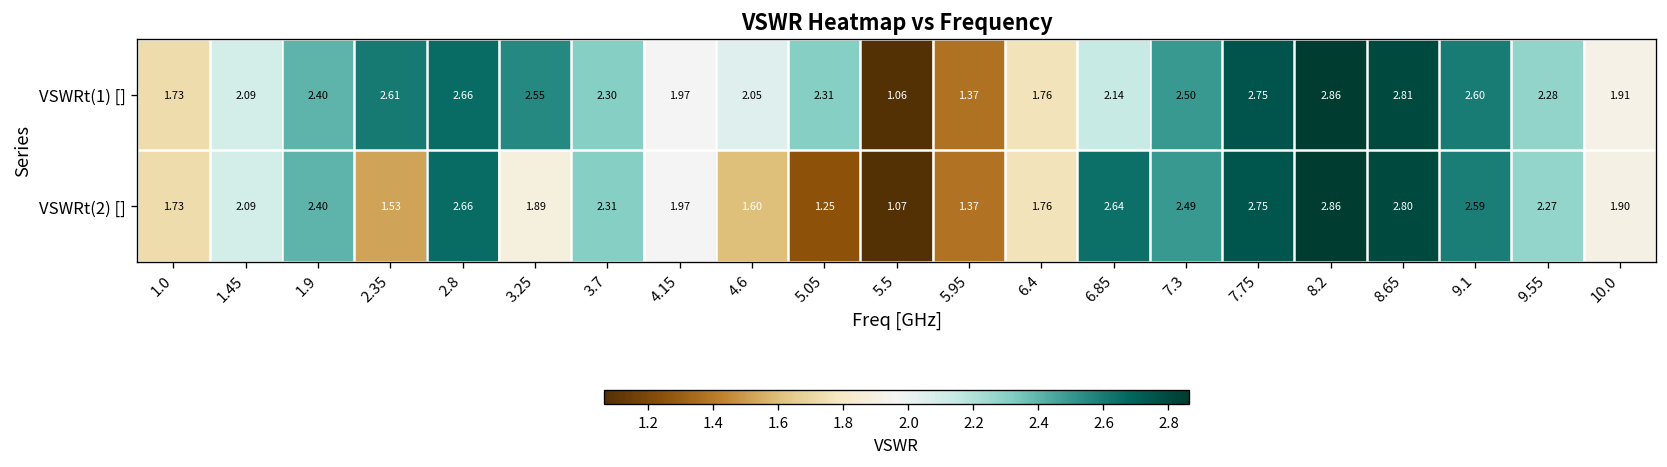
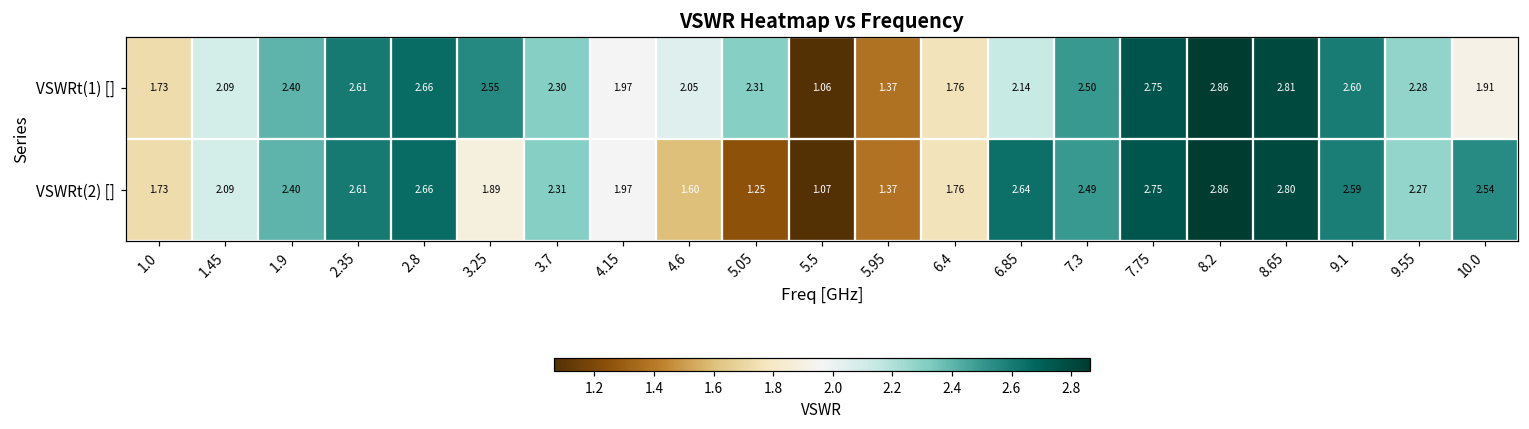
  {
    "VSWRt(1) []": {
      "1.0": 1.73,
      "1.45": 2.09,
      "1.9": 2.40,
      "2.35": 2.61,
      "2.8": 2.66,
      "3.25": 2.55,
      "3.7": 2.30,
      "4.15": 1.97,
      "4.6": 2.05,
      "5.05": 2.31,
      "5.5": 1.06,
      "5.95": 1.37,
      "6.4": 1.76,
      "6.85": 2.14,
      "7.3": 2.50,
      "7.75": 2.75,
      "8.2": 2.86,
      "8.65": 2.81,
      "9.1": 2.60,
      "9.55": 2.28,
      "10.0": 1.91
    },
    "VSWRt(2) []": {
      "1.0": 1.73,
      "1.45": 2.09,
      "1.9": 2.40,
-     "2.35": 1.53,
+     "2.35": 2.61,
      "2.8": 2.66,
      "3.25": 1.89,
      "3.7": 2.31,
      "4.15": 1.97,
      "4.6": 1.60,
      "5.05": 1.25,
      "5.5": 1.07,
      "5.95": 1.37,
      "6.4": 1.76,
      "6.85": 2.64,
      "7.3": 2.49,
      "7.75": 2.75,
      "8.2": 2.86,
      "8.65": 2.80,
      "9.1": 2.59,
      "9.55": 2.27,
-     "10.0": 1.90
+     "10.0": 2.54
    }
  }
